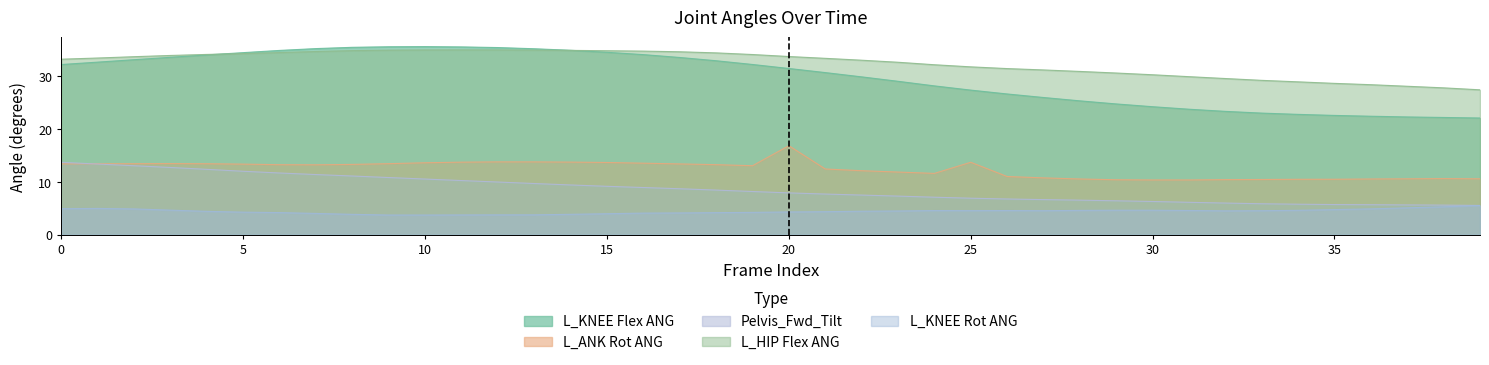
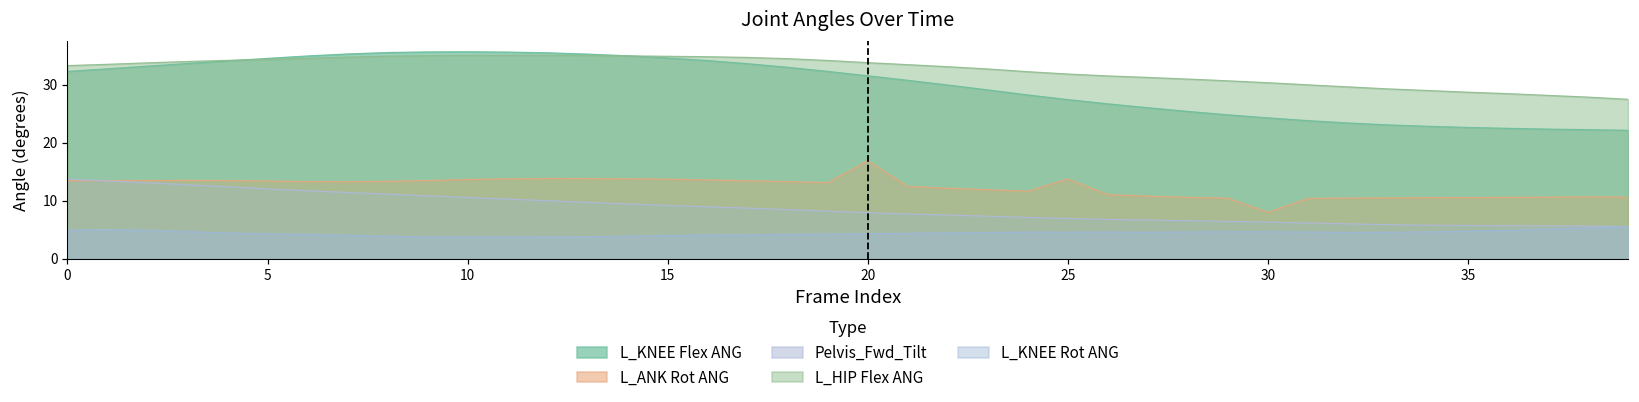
  {
    "L_ANK Rot ANG": {
      "5": 13,
      "10": 14,
      "15": 14,
      "20": 17,
      "25": 14,
-     "30": 10,
+     "30": 8,
      "35": 11
    }
  }
